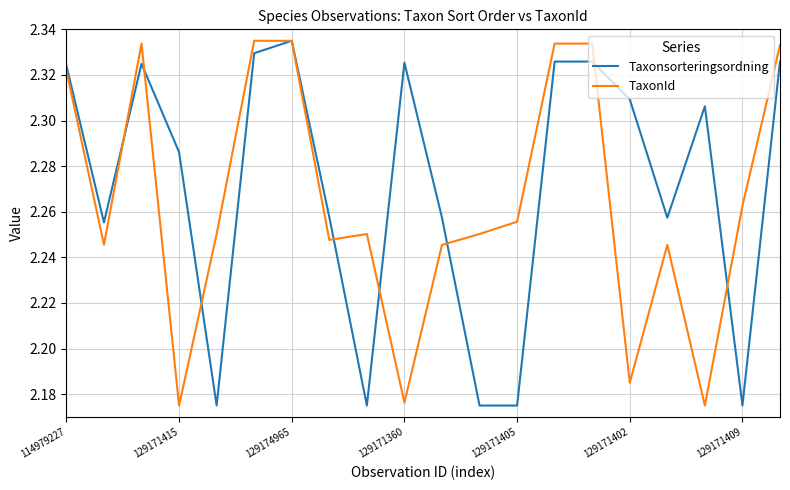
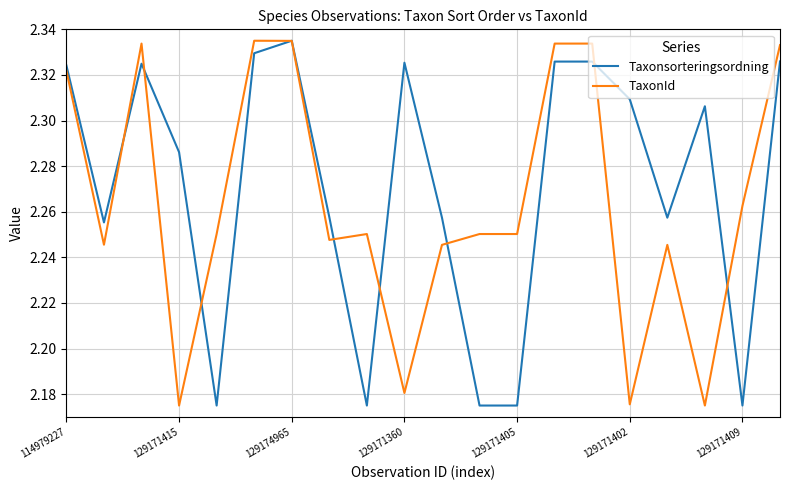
  {
    "Taxonsorteringsordning": {
      "114979227": 2.324,
      "129171415": 2.286,
      "129171360": 2.325,
      "129171405": 2.175,
      "129171402": 2.309,
      "129171409": 2.175
    },
    "TaxonId": {
      "114979227": 2.322,
      "129171415": 2.175,
-     "129171360": 2.176,
-     "129171405": 2.256,
-     "129171402": 2.185,
+     "129171360": 2.181,
+     "129171405": 2.250,
+     "129171402": 2.176,
      "129171409": 2.263
    }
  }
